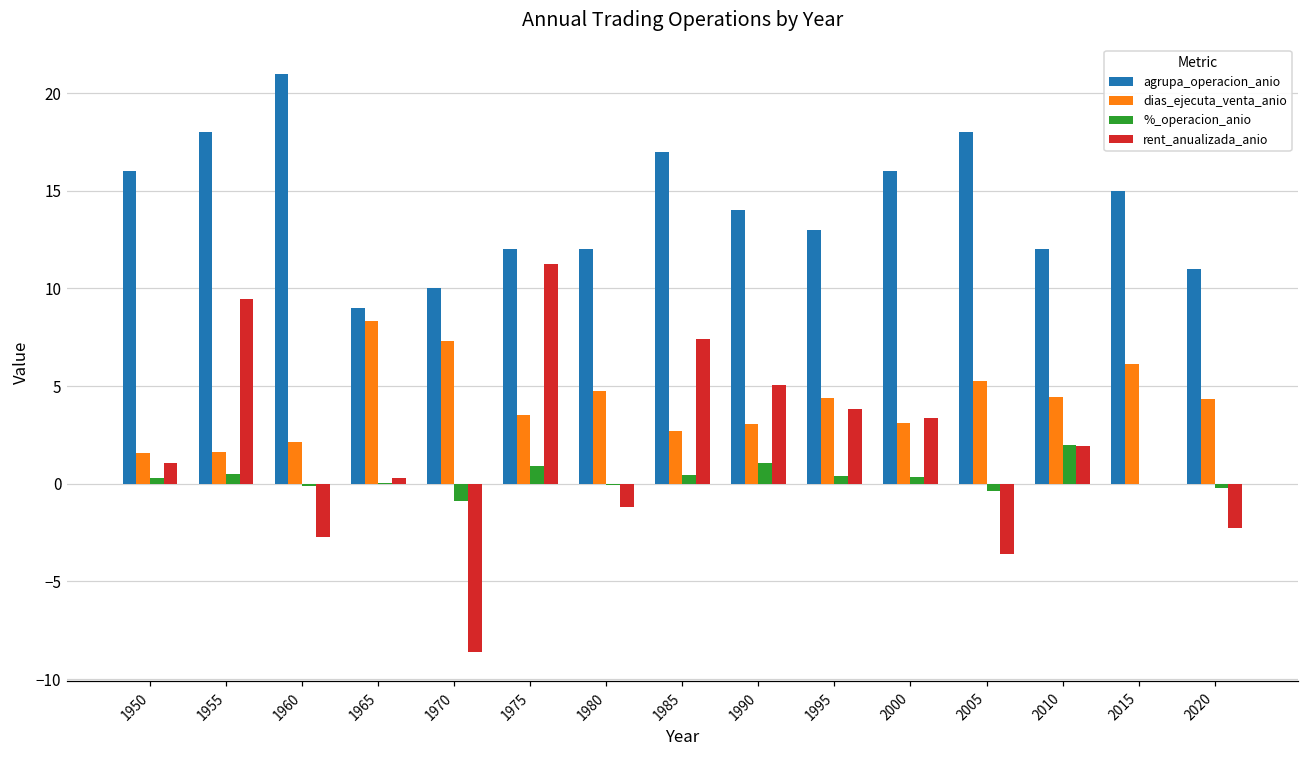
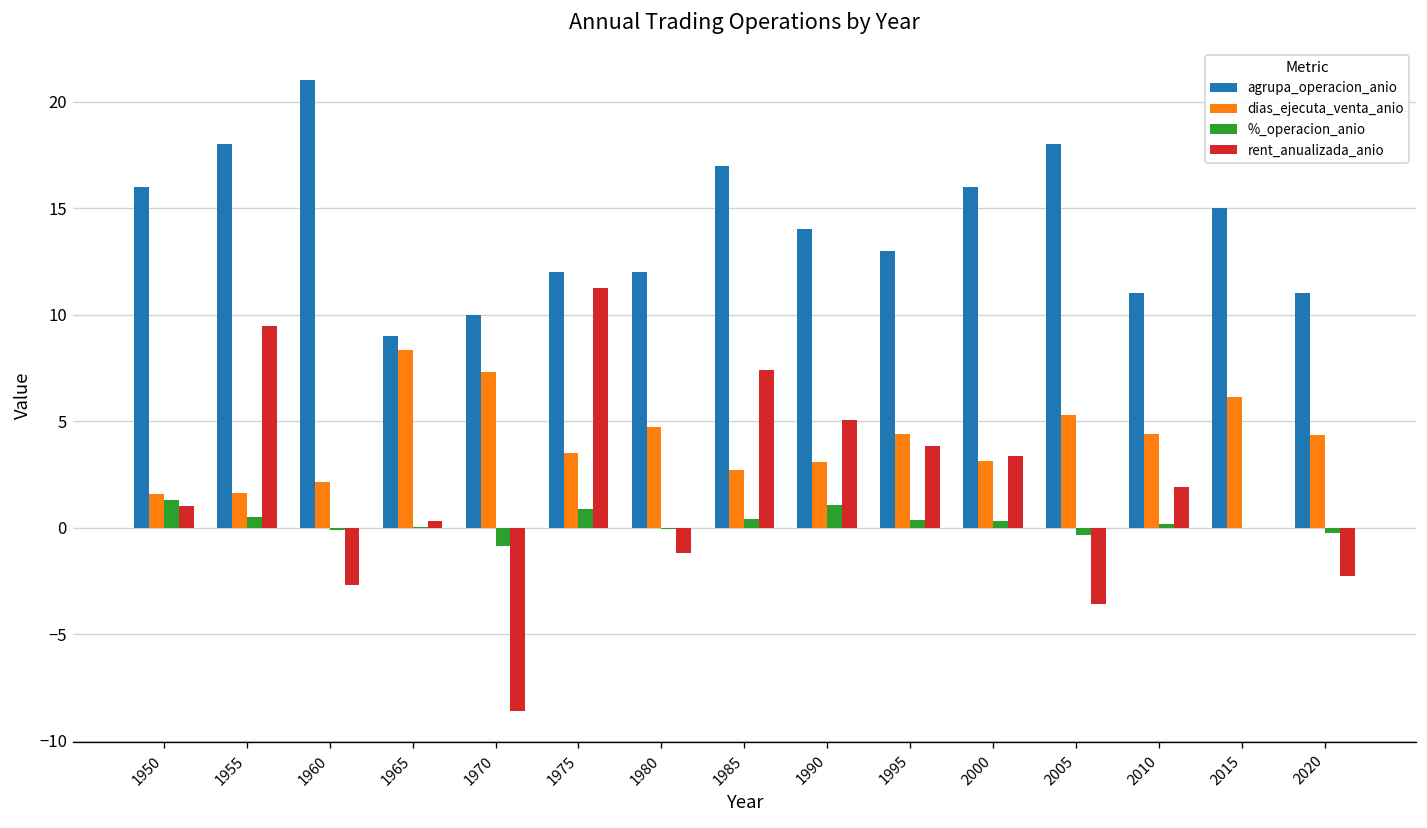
  {
    "agrupa_operacion_anio": {
      "1950": 16,
      "1955": 18,
      "1960": 21,
      "1965": 9,
      "1970": 10,
      "1975": 12,
      "1980": 12,
      "1985": 17,
      "1990": 14,
      "1995": 13,
      "2000": 16,
      "2005": 18,
-     "2010": 12,
+     "2010": 11,
      "2015": 15,
      "2020": 11
    },
    "dias_ejecuta_venta_anio": {
      "1950": 1.6,
      "1955": 1.6,
      "1960": 2.1,
      "1965": 8.3,
      "1970": 7.3,
      "1975": 3.5,
      "1980": 4.8,
      "1985": 2.7,
      "1990": 3.1,
      "1995": 4.4,
      "2000": 3.1,
      "2005": 5.3,
      "2010": 4.4,
      "2015": 6.1,
      "2020": 4.4
    },
    "%_operacion_anio": {
-     "1950": 0.3,
+     "1950": 1.3,
      "1955": 0.5,
      "1970": -0.9,
      "1975": 0.9,
      "1985": 0.4,
      "1990": 1.1,
      "1995": 0.4,
      "2000": 0.3,
      "2005": -0.4,
-     "2010": 2.0,
+     "2010": 0.2,
      "2020": -0.2
    },
    "rent_anualizada_anio": {
      "1950": 1.0,
      "1955": 9.5,
      "1960": -2.7,
      "1965": 0.3,
      "1970": -8.6,
      "1975": 11.2,
      "1980": -1.2,
      "1985": 7.4,
      "1990": 5.0,
      "1995": 3.9,
      "2000": 3.4,
      "2005": -3.6,
      "2010": 1.9,
      "2020": -2.3
    }
  }
